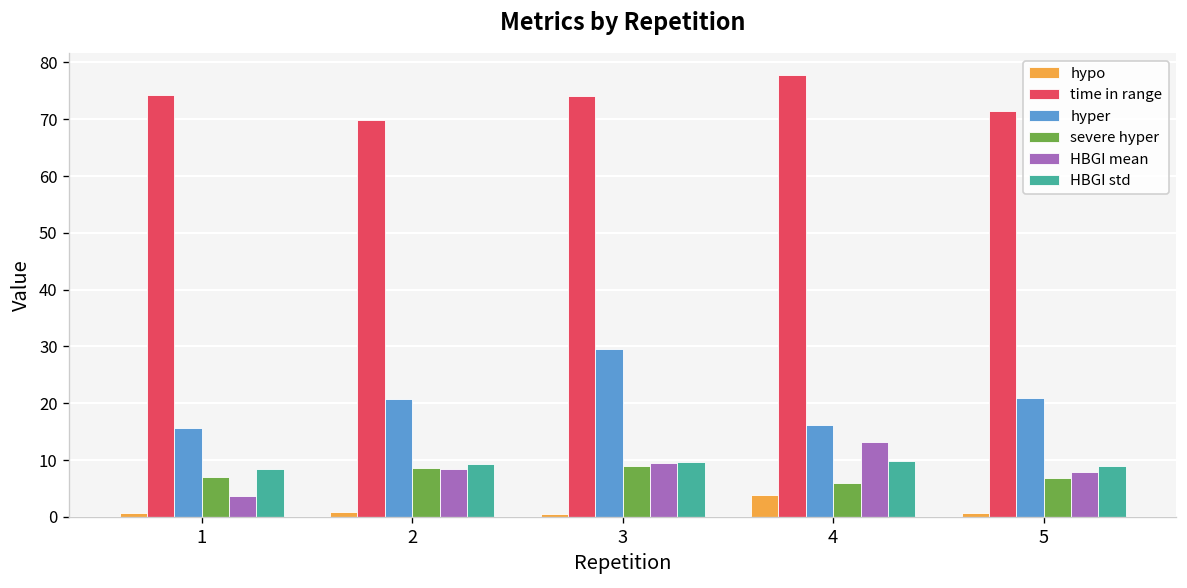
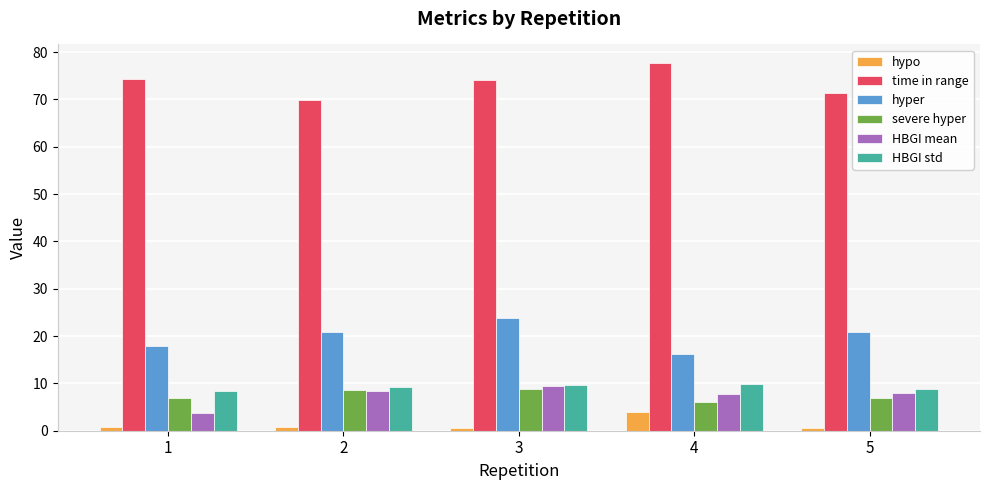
  {
    "hypo": {
      "1": 1,
      "2": 1,
      "3": 1,
      "4": 4,
      "5": 1
    },
    "time in range": {
      "1": 74,
      "2": 70,
      "3": 74,
      "4": 78,
      "5": 71
    },
    "hyper": {
-     "1": 16,
+     "1": 18,
      "2": 21,
-     "3": 29,
+     "3": 24,
      "4": 16,
      "5": 21
    },
    "severe hyper": {
      "1": 7,
      "2": 9,
      "3": 9,
      "4": 6,
      "5": 7
    },
    "HBGI mean": {
      "1": 4,
      "2": 8,
      "3": 10,
-     "4": 13,
+     "4": 8,
      "5": 8
    },
    "HBGI std": {
      "1": 8,
      "2": 9,
      "3": 10,
      "4": 10,
      "5": 9
    }
  }
